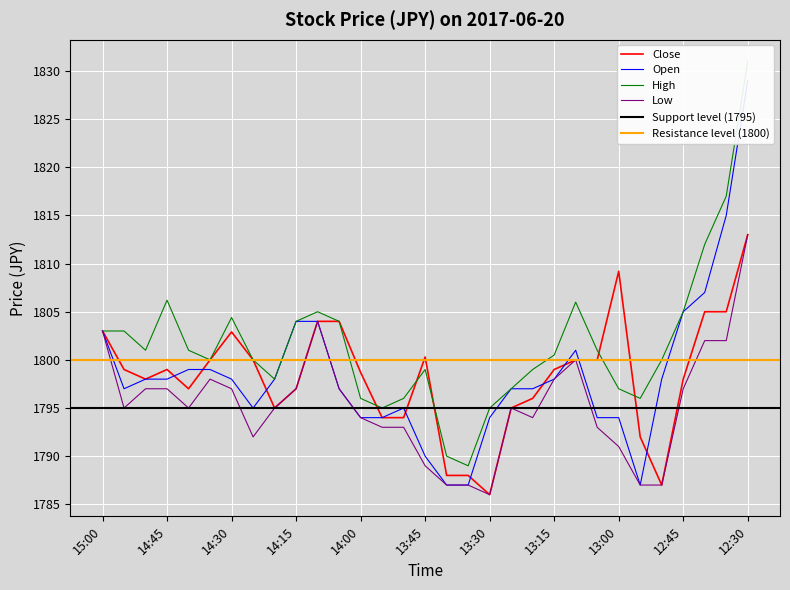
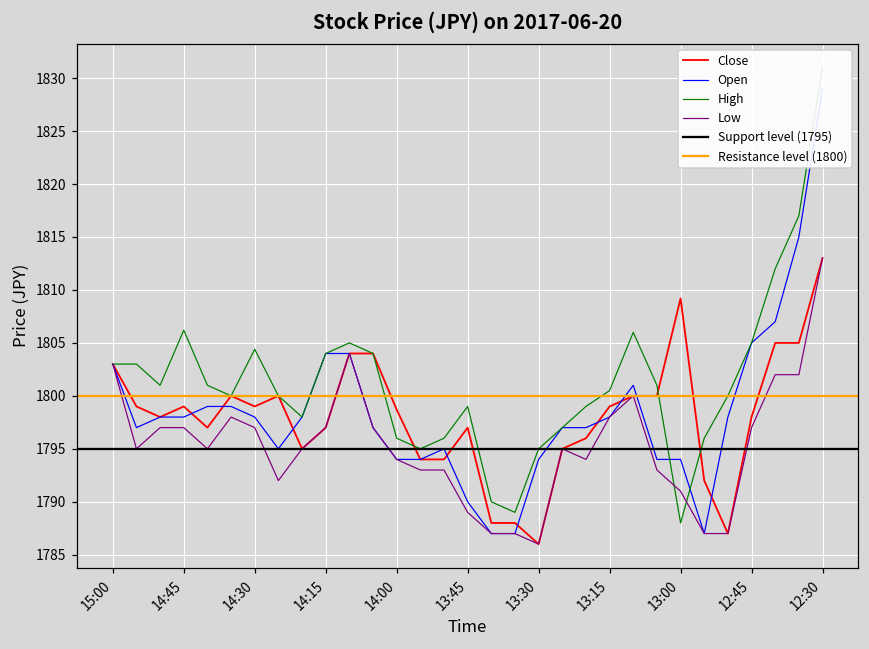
  {
    "Close": {
      "14:45": 1799,
-     "14:30": 1803,
+     "14:30": 1799,
      "14:00": 1799,
-     "13:45": 1800,
+     "13:45": 1797,
      "13:15": 1799,
      "13:00": 1809,
      "12:45": 1798
    },
    "Open": {
      "14:45": 1798,
      "14:30": 1798,
      "13:45": 1790,
      "13:30": 1794,
      "13:00": 1794
    },
    "High": {
      "14:45": 1806,
      "14:30": 1804,
      "14:00": 1796,
      "13:45": 1799,
      "13:30": 1795,
      "13:15": 1801,
-     "13:00": 1797
+     "13:00": 1788
    },
    "Low": {
      "14:45": 1797,
      "14:30": 1797,
      "13:45": 1789,
      "13:00": 1791,
      "12:45": 1797
    }
  }
